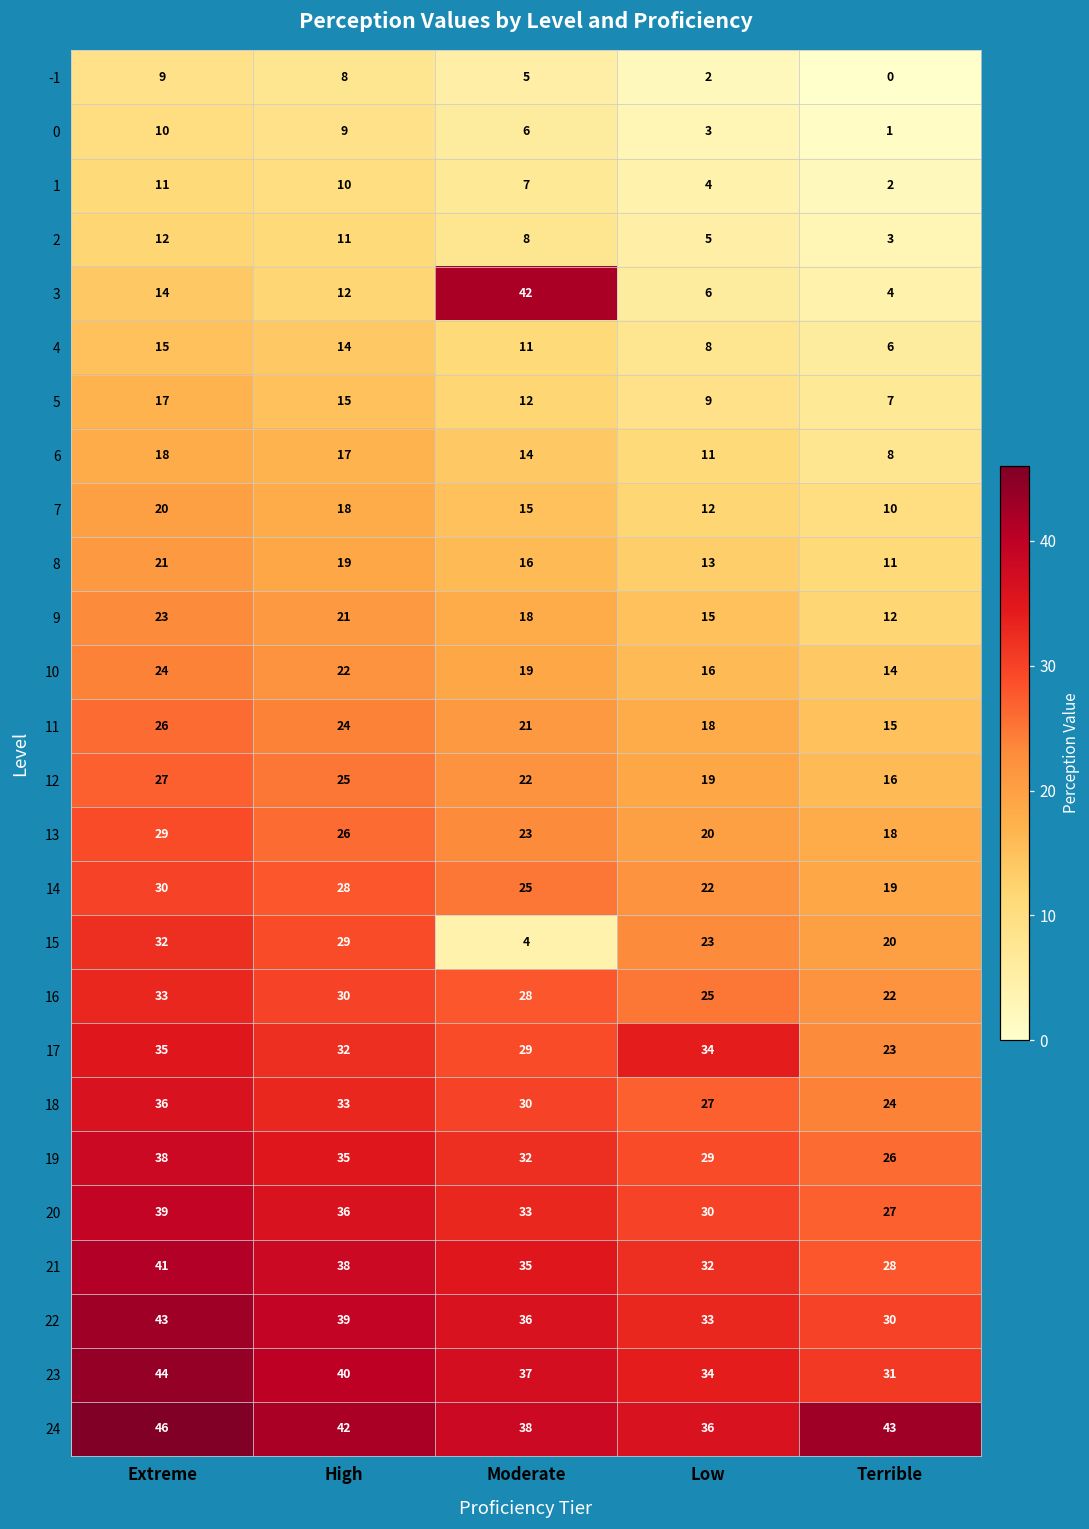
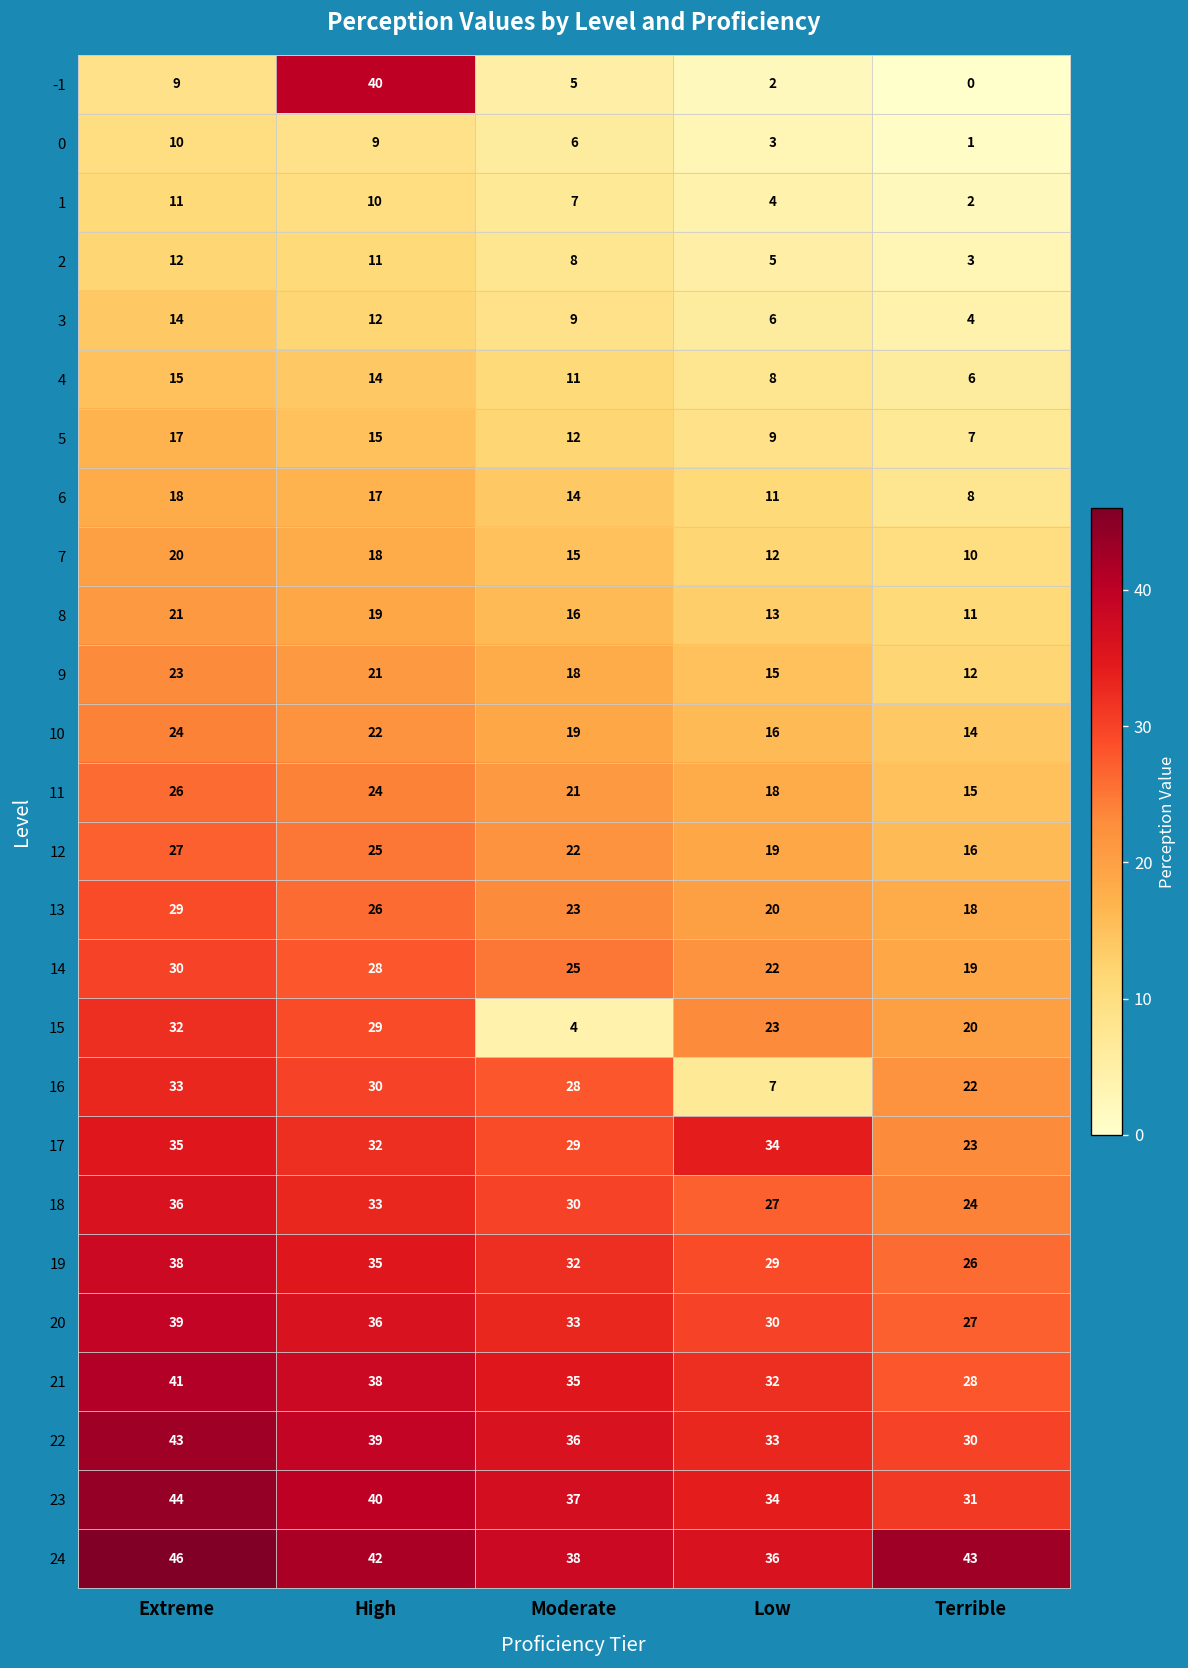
  {
    "-1": {
      "Extreme": 9,
-     "High": 8,
+     "High": 40,
      "Moderate": 5,
      "Low": 2,
      "Terrible": 0
    },
    "0": {
      "Extreme": 10,
      "High": 9,
      "Moderate": 6,
      "Low": 3,
      "Terrible": 1
    },
    "1": {
      "Extreme": 11,
      "High": 10,
      "Moderate": 7,
      "Low": 4,
      "Terrible": 2
    },
    "2": {
      "Extreme": 12,
      "High": 11,
      "Moderate": 8,
      "Low": 5,
      "Terrible": 3
    },
    "3": {
      "Extreme": 14,
      "High": 12,
-     "Moderate": 42,
+     "Moderate": 9,
      "Low": 6,
      "Terrible": 4
    },
    "4": {
      "Extreme": 15,
      "High": 14,
      "Moderate": 11,
      "Low": 8,
      "Terrible": 6
    },
    "5": {
      "Extreme": 17,
      "High": 15,
      "Moderate": 12,
      "Low": 9,
      "Terrible": 7
    },
    "6": {
      "Extreme": 18,
      "High": 17,
      "Moderate": 14,
      "Low": 11,
      "Terrible": 8
    },
    "7": {
      "Extreme": 20,
      "High": 18,
      "Moderate": 15,
      "Low": 12,
      "Terrible": 10
    },
    "8": {
      "Extreme": 21,
      "High": 19,
      "Moderate": 16,
      "Low": 13,
      "Terrible": 11
    },
    "9": {
      "Extreme": 23,
      "High": 21,
      "Moderate": 18,
      "Low": 15,
      "Terrible": 12
    },
    "10": {
      "Extreme": 24,
      "High": 22,
      "Moderate": 19,
      "Low": 16,
      "Terrible": 14
    },
    "11": {
      "Extreme": 26,
      "High": 24,
      "Moderate": 21,
      "Low": 18,
      "Terrible": 15
    },
    "12": {
      "Extreme": 27,
      "High": 25,
      "Moderate": 22,
      "Low": 19,
      "Terrible": 16
    },
    "13": {
      "Extreme": 29,
      "High": 26,
      "Moderate": 23,
      "Low": 20,
      "Terrible": 18
    },
    "14": {
      "Extreme": 30,
      "High": 28,
      "Moderate": 25,
      "Low": 22,
      "Terrible": 19
    },
    "15": {
      "Extreme": 32,
      "High": 29,
      "Moderate": 4,
      "Low": 23,
      "Terrible": 20
    },
    "16": {
      "Extreme": 33,
      "High": 30,
      "Moderate": 28,
-     "Low": 25,
+     "Low": 7,
      "Terrible": 22
    },
    "17": {
      "Extreme": 35,
      "High": 32,
      "Moderate": 29,
      "Low": 34,
      "Terrible": 23
    },
    "18": {
      "Extreme": 36,
      "High": 33,
      "Moderate": 30,
      "Low": 27,
      "Terrible": 24
    },
    "19": {
      "Extreme": 38,
      "High": 35,
      "Moderate": 32,
      "Low": 29,
      "Terrible": 26
    },
    "20": {
      "Extreme": 39,
      "High": 36,
      "Moderate": 33,
      "Low": 30,
      "Terrible": 27
    },
    "21": {
      "Extreme": 41,
      "High": 38,
      "Moderate": 35,
      "Low": 32,
      "Terrible": 28
    },
    "22": {
      "Extreme": 43,
      "High": 39,
      "Moderate": 36,
      "Low": 33,
      "Terrible": 30
    },
    "23": {
      "Extreme": 44,
      "High": 40,
      "Moderate": 37,
      "Low": 34,
      "Terrible": 31
    },
    "24": {
      "Extreme": 46,
      "High": 42,
      "Moderate": 38,
      "Low": 36,
      "Terrible": 43
    }
  }
